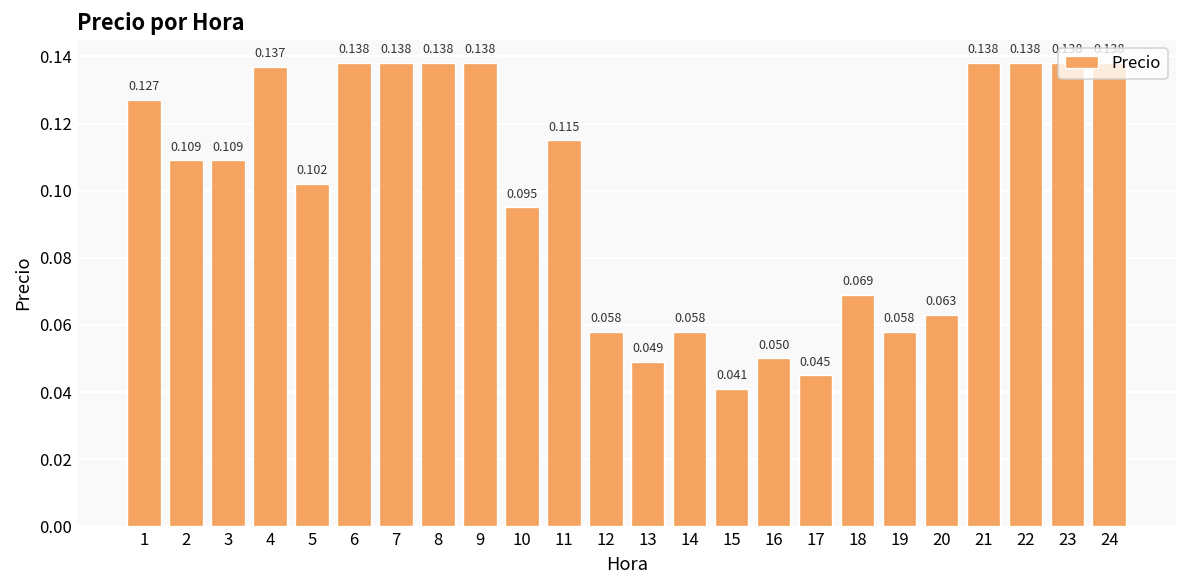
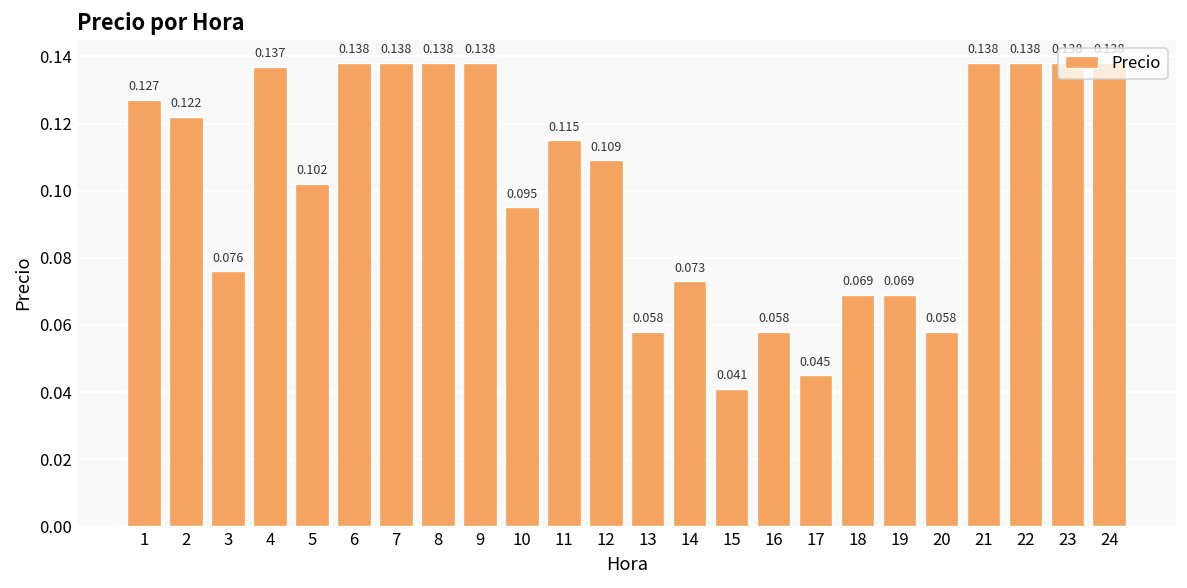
  {
    "1": 0.127,
-   "2": 0.109,
-   "3": 0.109,
+   "2": 0.122,
+   "3": 0.076,
    "4": 0.137,
    "5": 0.102,
    "6": 0.138,
    "7": 0.138,
    "8": 0.138,
    "9": 0.138,
    "10": 0.095,
    "11": 0.115,
-   "12": 0.058,
-   "13": 0.049,
-   "14": 0.058,
+   "12": 0.109,
+   "13": 0.058,
+   "14": 0.073,
    "15": 0.041,
-   "16": 0.050,
+   "16": 0.058,
    "17": 0.045,
    "18": 0.069,
-   "19": 0.058,
-   "20": 0.063,
+   "19": 0.069,
+   "20": 0.058,
    "21": 0.138,
    "22": 0.138
  }
